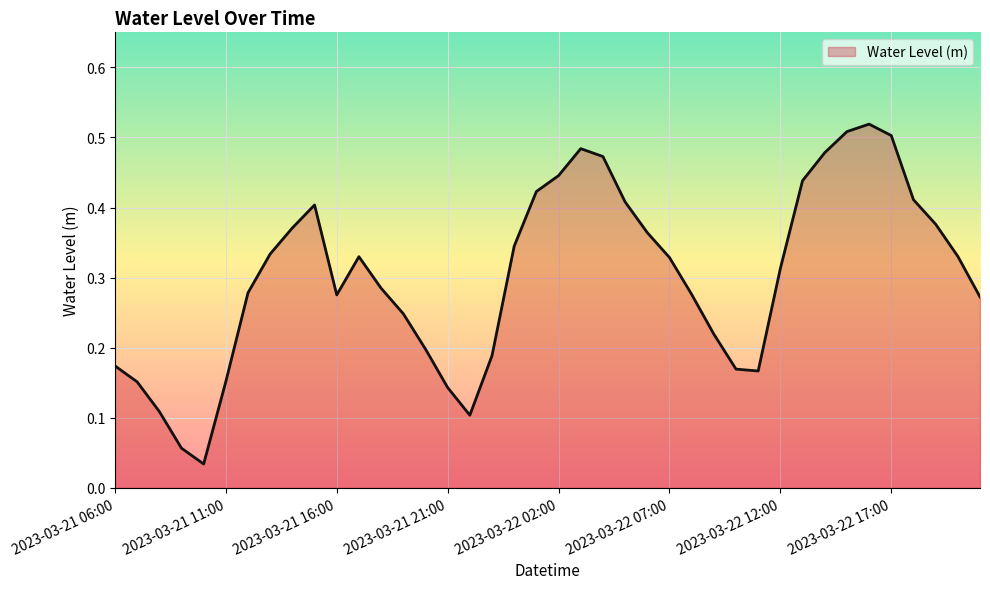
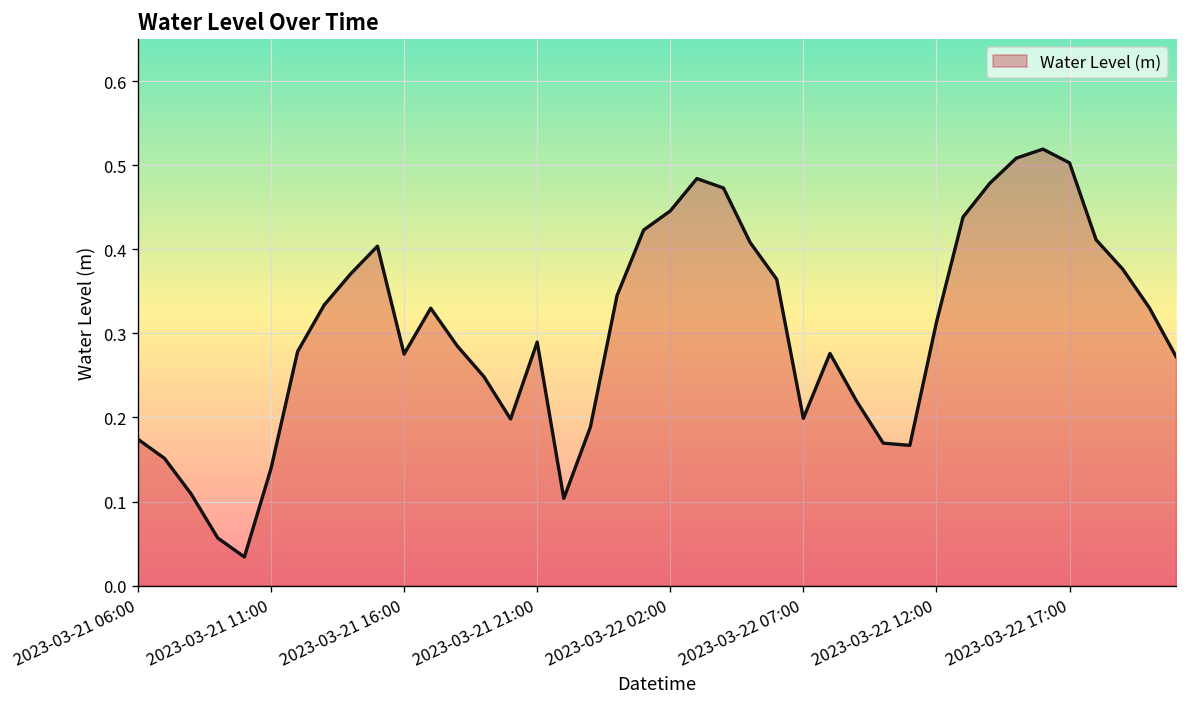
  {
    "2023-03-21 06:00": 0.17,
-   "2023-03-21 11:00": 0.15,
+   "2023-03-21 11:00": 0.14,
    "2023-03-21 16:00": 0.28,
-   "2023-03-21 21:00": 0.14,
+   "2023-03-21 21:00": 0.29,
    "2023-03-22 02:00": 0.45,
-   "2023-03-22 07:00": 0.33,
+   "2023-03-22 07:00": 0.20,
    "2023-03-22 12:00": 0.31,
    "2023-03-22 17:00": 0.50
  }
